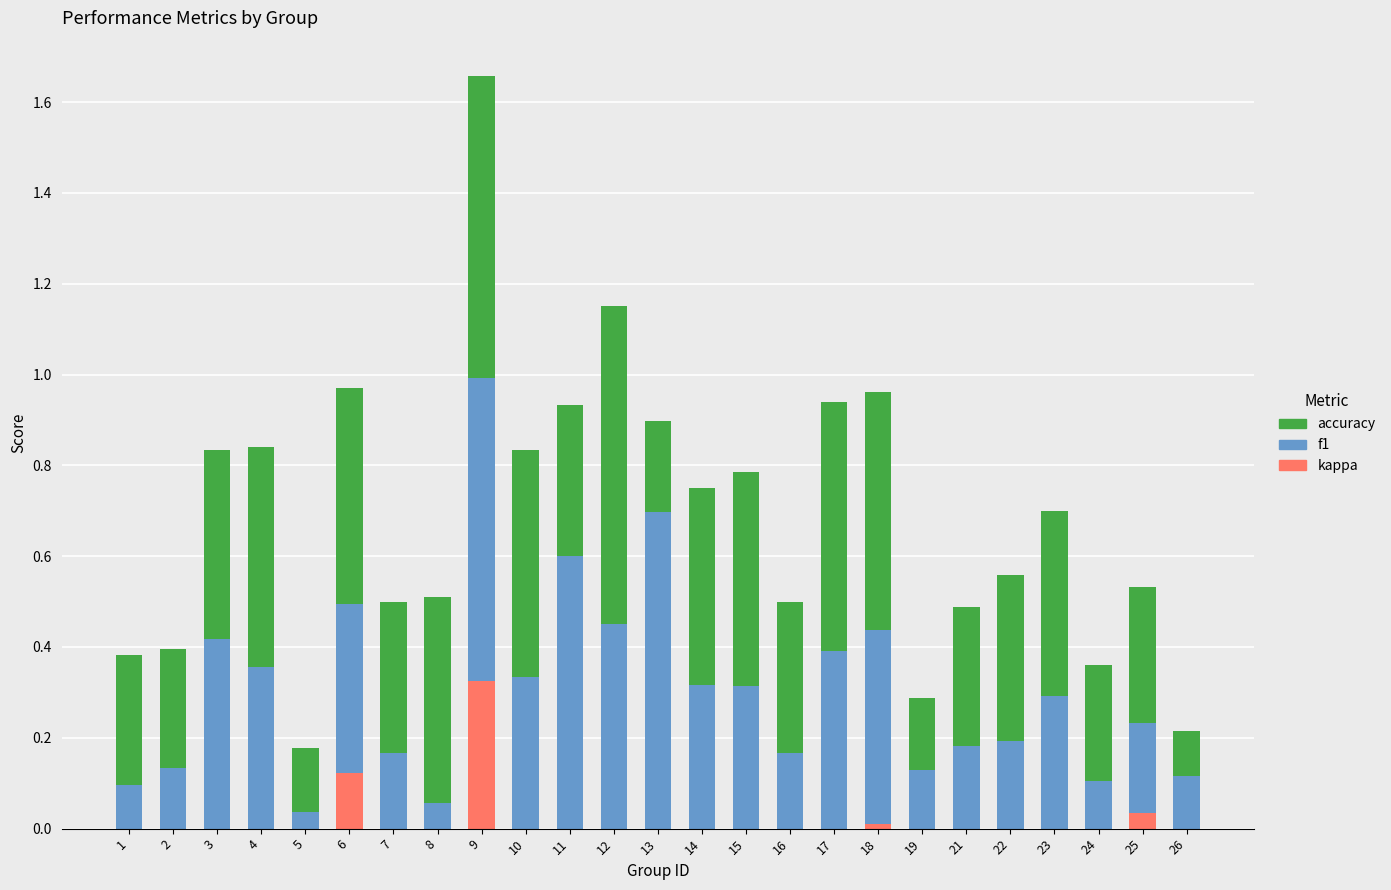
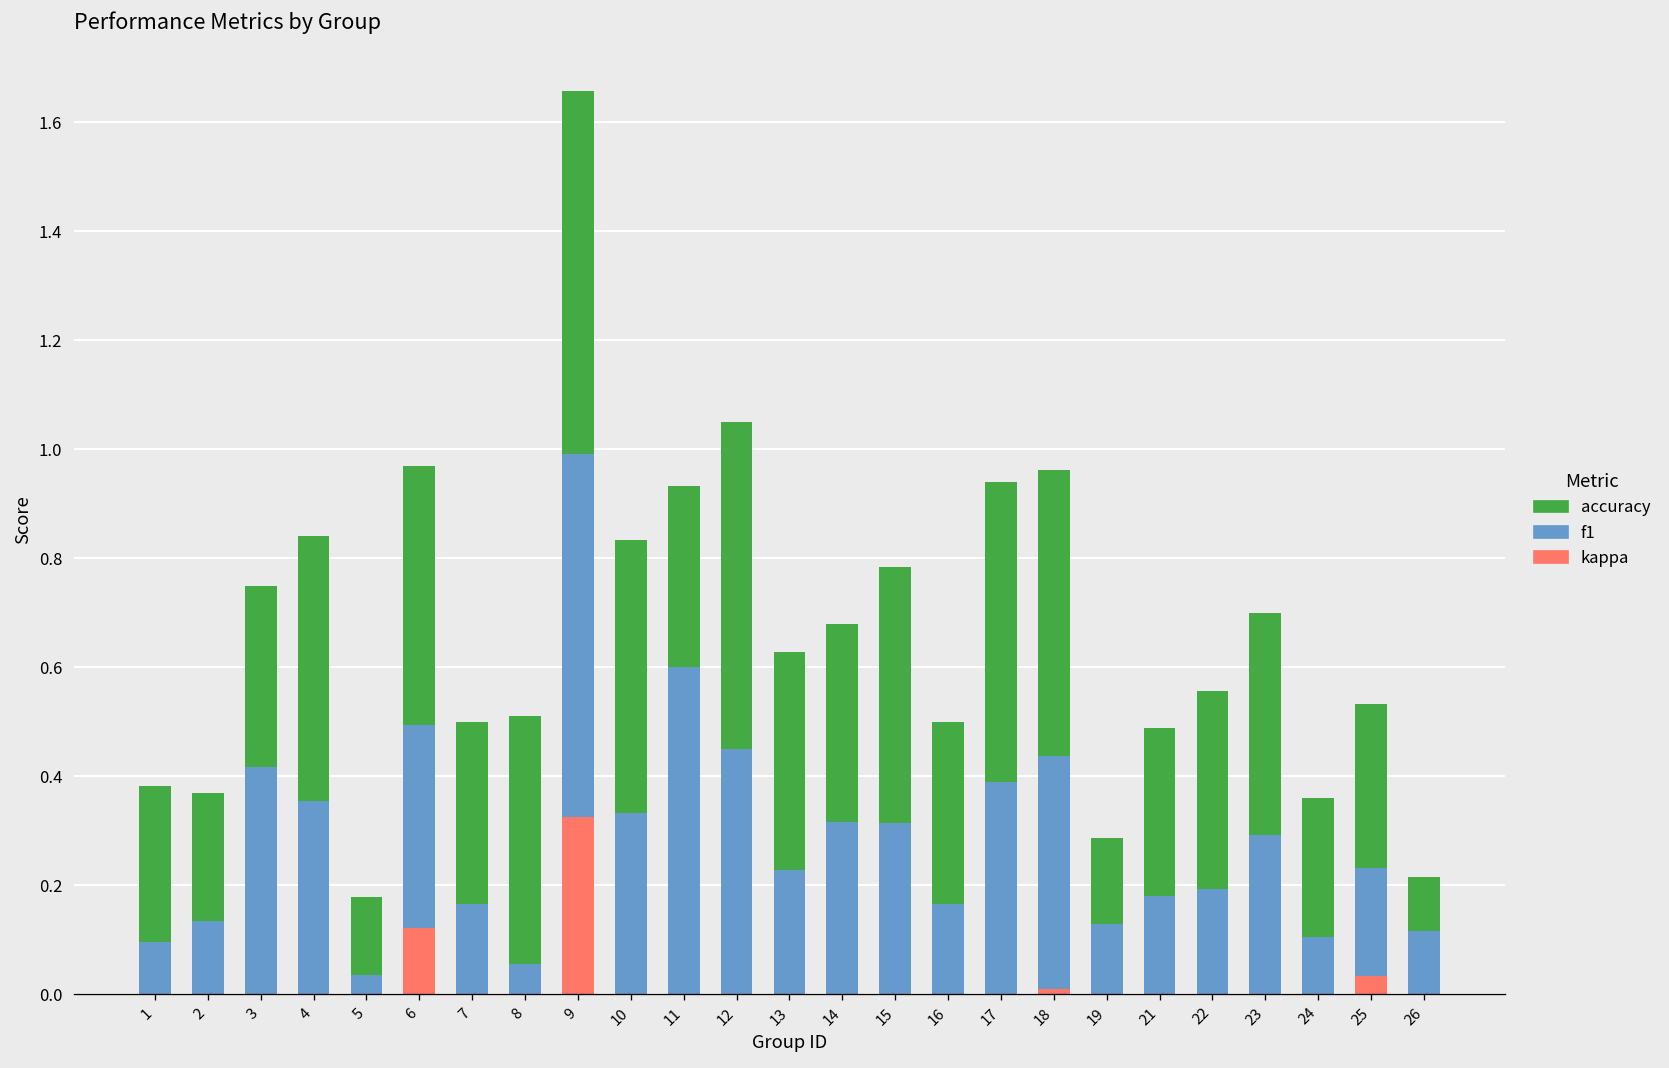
  {
    "kappa": {
      "1": 0.00,
      "2": 0.00,
      "3": 0.00,
      "4": 0.00,
      "5": 0.00,
      "6": 0.12,
      "7": 0.00,
      "8": 0.00,
      "9": 0.33,
      "10": 0.00,
      "11": 0.00,
      "12": 0.00,
      "13": 0.00,
      "14": 0.00,
      "15": 0.00,
      "16": 0.00,
      "17": 0.00,
      "18": 0.01,
      "19": 0.00,
      "21": 0.00,
      "22": 0.00,
      "23": 0.00,
      "24": 0.00,
      "25": 0.03,
      "26": 0.00
    },
    "f1": {
      "1": 0.10,
      "2": 0.13,
      "3": 0.42,
      "4": 0.35,
      "5": 0.04,
      "6": 0.37,
      "7": 0.17,
      "8": 0.06,
      "9": 0.67,
      "10": 0.33,
      "11": 0.60,
      "12": 0.45,
-     "13": 0.70,
+     "13": 0.23,
      "14": 0.32,
      "15": 0.31,
      "16": 0.17,
      "17": 0.39,
      "18": 0.43,
      "19": 0.13,
      "21": 0.18,
      "22": 0.19,
      "23": 0.29,
      "24": 0.10,
      "25": 0.20,
      "26": 0.12
    },
    "accuracy": {
      "1": 0.29,
-     "2": 0.26,
-     "3": 0.42,
+     "2": 0.24,
+     "3": 0.33,
      "4": 0.49,
      "5": 0.14,
      "6": 0.48,
      "7": 0.33,
      "8": 0.45,
      "9": 0.67,
      "10": 0.50,
      "11": 0.33,
-     "12": 0.7,
-     "13": 0.2,
-     "14": 0.43,
+     "12": 0.6,
+     "13": 0.4,
+     "14": 0.36,
      "15": 0.47,
      "16": 0.33,
      "17": 0.55,
      "18": 0.52,
      "19": 0.16,
      "21": 0.31,
      "22": 0.36,
      "23": 0.41,
      "24": 0.26,
      "25": 0.30,
      "26": 0.10
    }
  }
